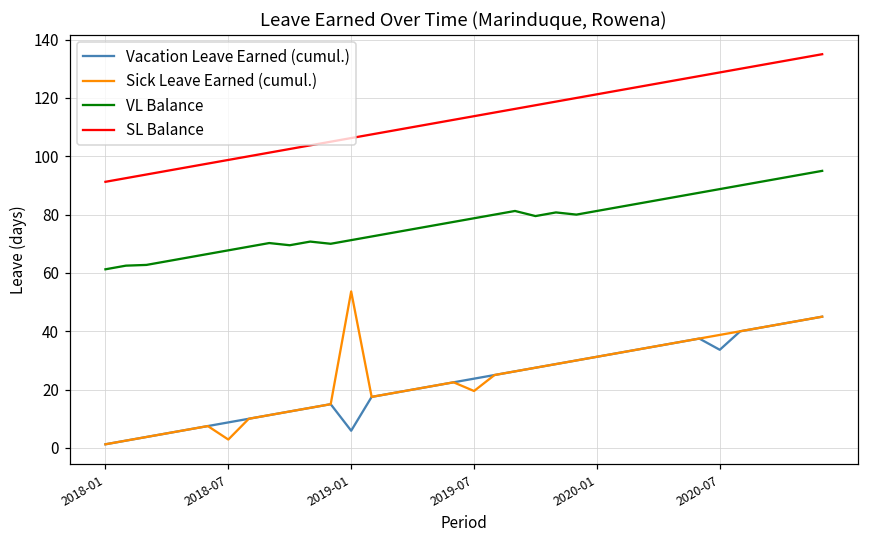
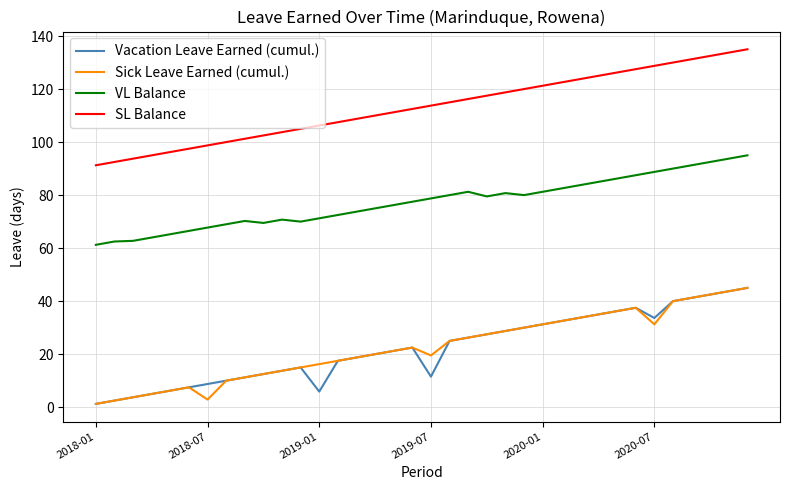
  {
    "Vacation Leave Earned (cumul.)": {
      "2018-07": 9,
      "2019-01": 6,
-     "2019-07": 24,
+     "2019-07": 12,
      "2020-07": 34
    },
    "Sick Leave Earned (cumul.)": {
      "2018-07": 3,
-     "2019-01": 54,
+     "2019-01": 16,
      "2019-07": 20,
-     "2020-07": 39
+     "2020-07": 31
    },
    "VL Balance": {
      "2018-01": 61,
      "2018-07": 68,
      "2019-01": 71,
      "2019-07": 79,
      "2020-01": 81,
      "2020-07": 89
    },
    "SL Balance": {
      "2018-01": 91,
      "2018-07": 99,
      "2019-07": 114,
      "2020-01": 121,
      "2020-07": 129
    }
  }
